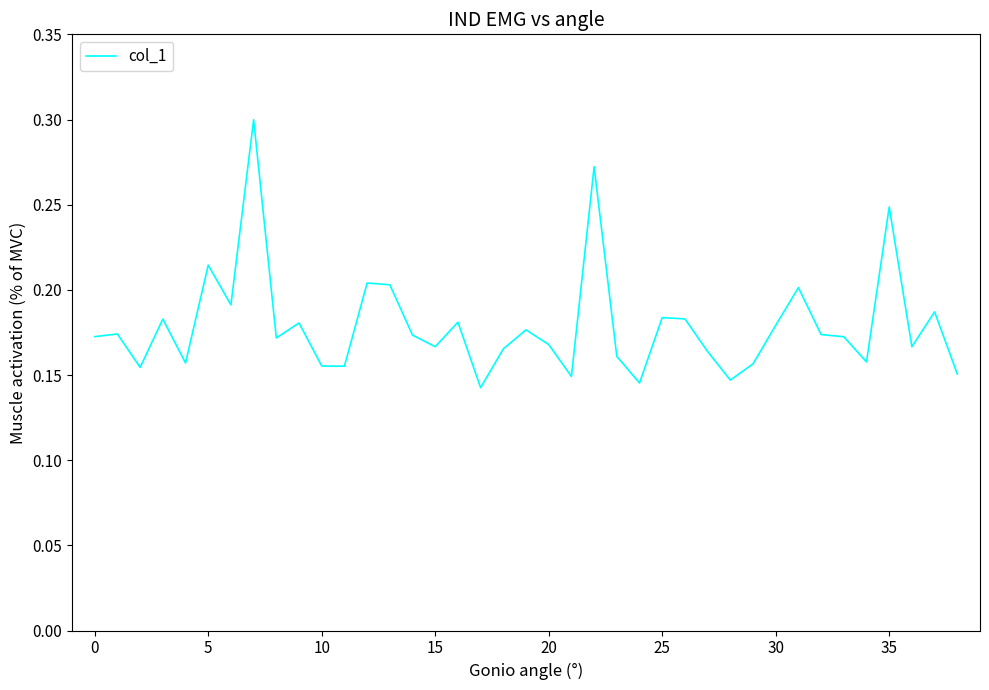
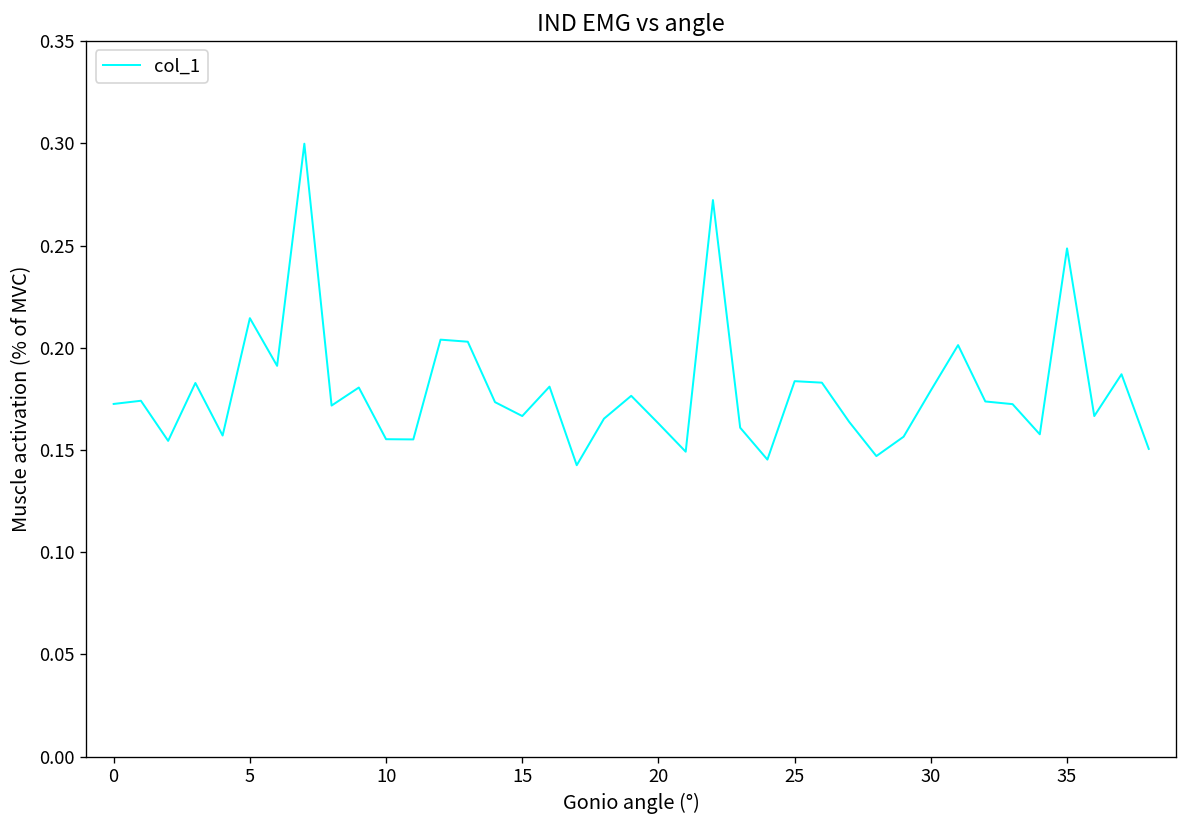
  {
    "0": 0.173,
    "5": 0.214,
    "10": 0.155,
    "15": 0.167,
-   "20": 0.168,
+   "20": 0.163,
    "25": 0.184,
    "30": 0.179,
    "35": 0.249
  }
